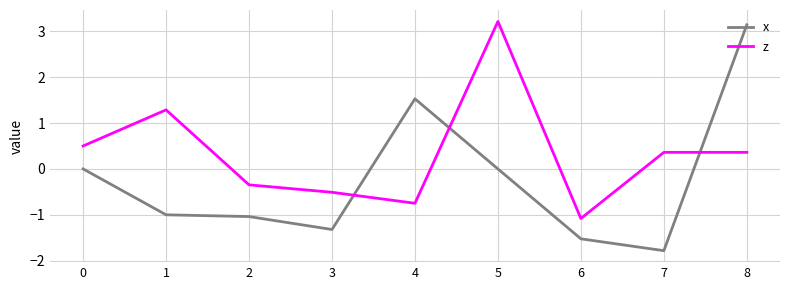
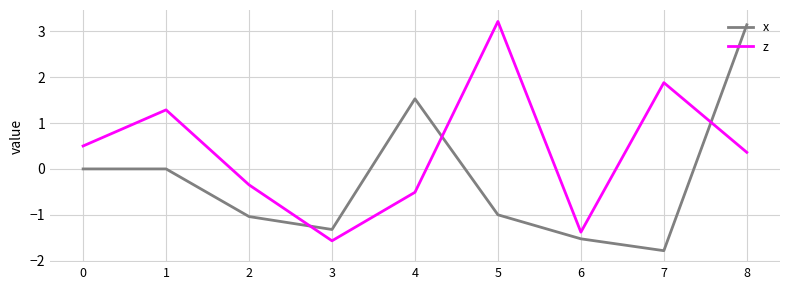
  {
    "x": {
      "0": 0,
-     "1": -1,
+     "1": 0,
      "2": -1,
      "3": -1.3,
      "4": 1.5,
-     "5": 0,
+     "5": -1,
      "6": -1.5,
      "7": -1.8,
      "8": 3.1
    },
    "z": {
      "0": 0.5,
      "1": 1.3,
      "2": -0.3,
-     "3": -0.5,
-     "4": -0.7,
+     "3": -1.6,
+     "4": -0.5,
      "5": 3.2,
-     "6": -1.1,
-     "7": 0.4,
+     "6": -1.4,
+     "7": 1.9,
      "8": 0.4
    }
  }
